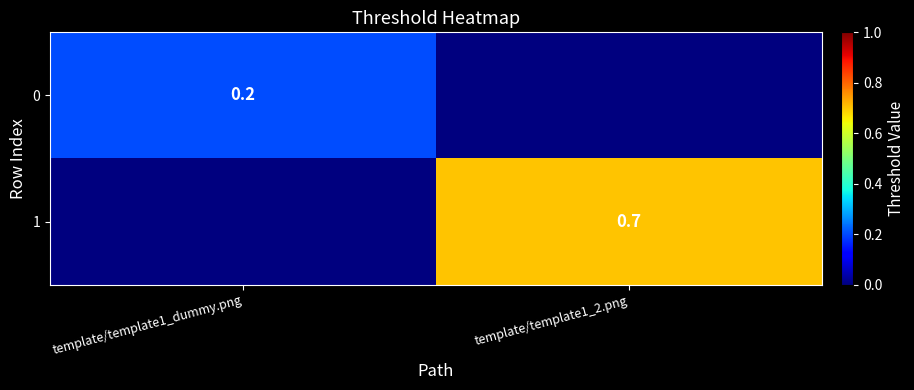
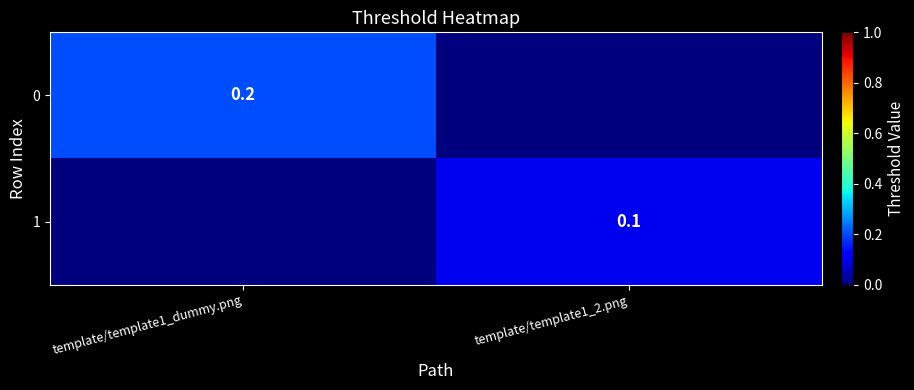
  {
    "0": {
      "template/template1_dummy.png": 0.2
    },
    "1": {
-     "template/template1_2.png": 0.7
+     "template/template1_2.png": 0.1
    }
  }
